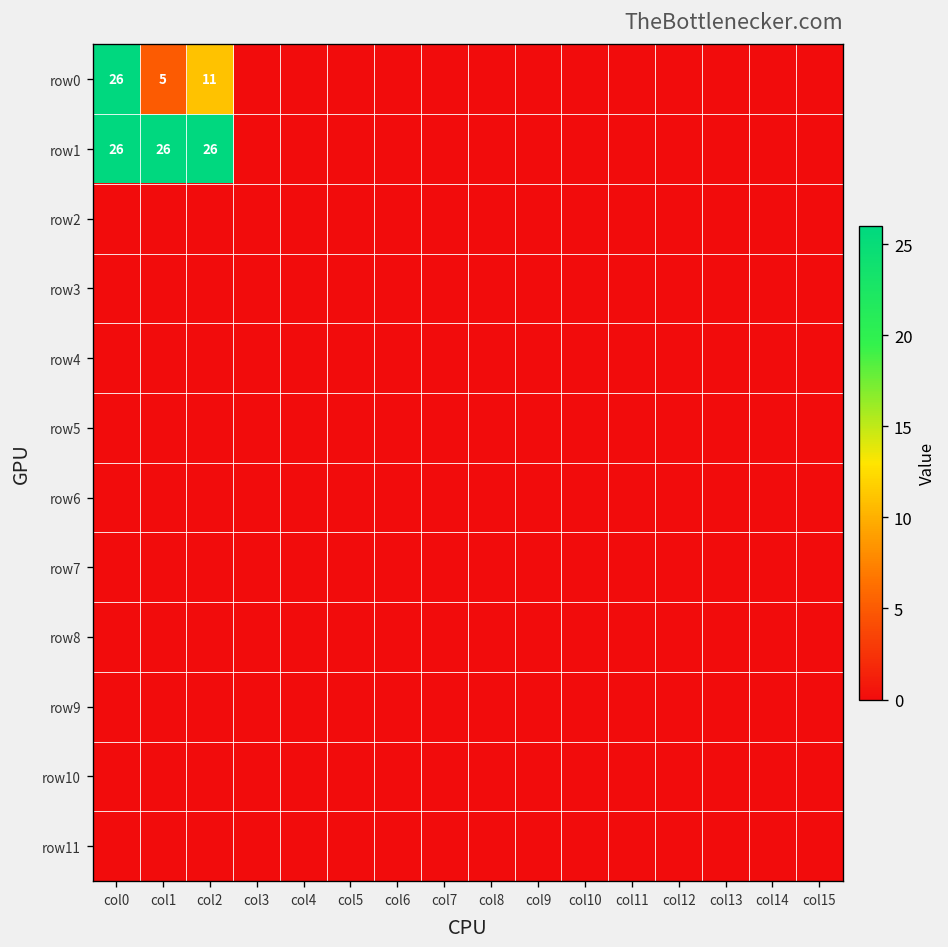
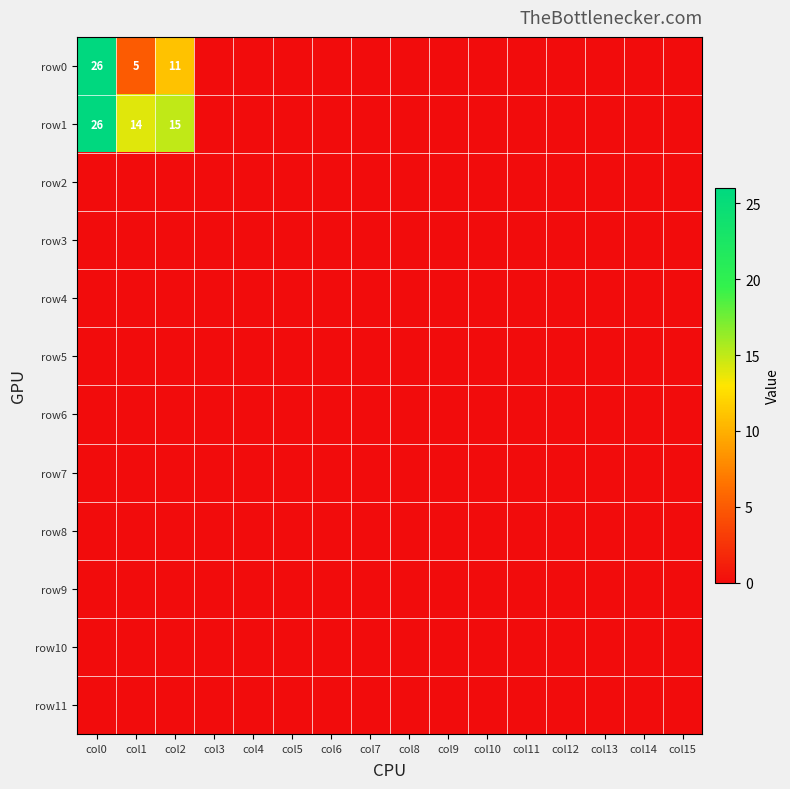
  {
    "row0": {
      "col0": 26,
      "col1": 5,
      "col2": 11
    },
    "row1": {
      "col0": 26,
-     "col1": 26,
-     "col2": 26
+     "col1": 14,
+     "col2": 15
    }
  }
